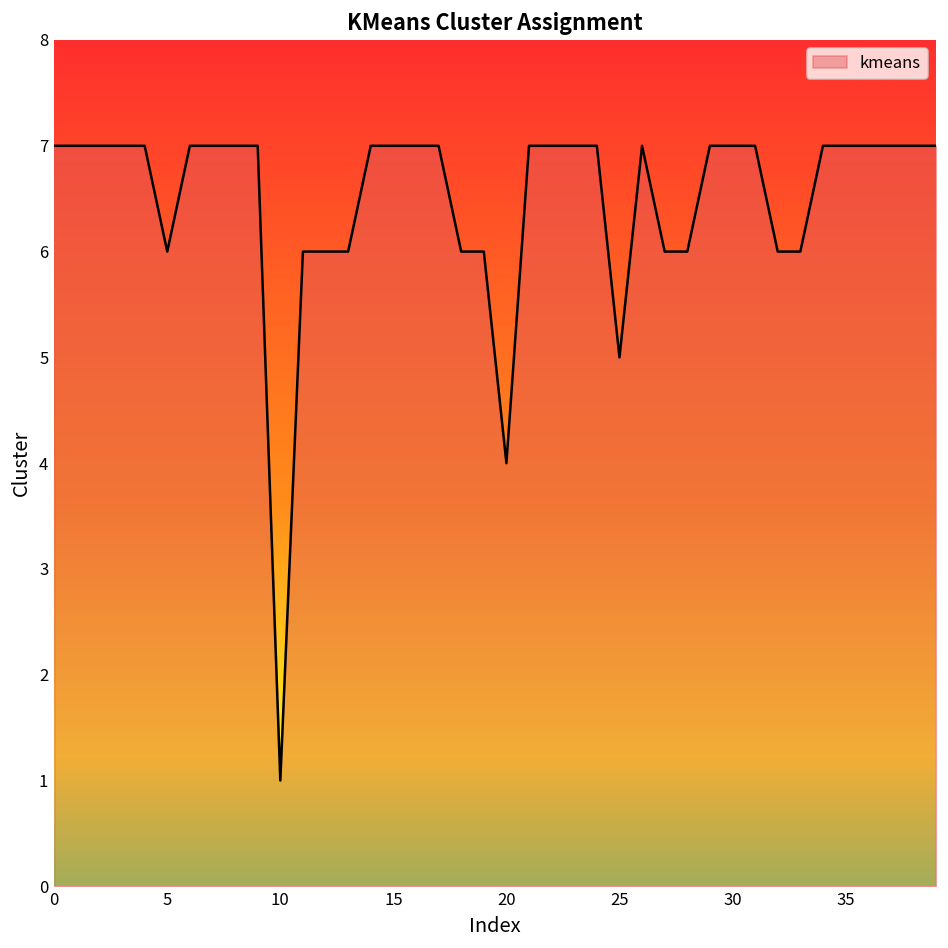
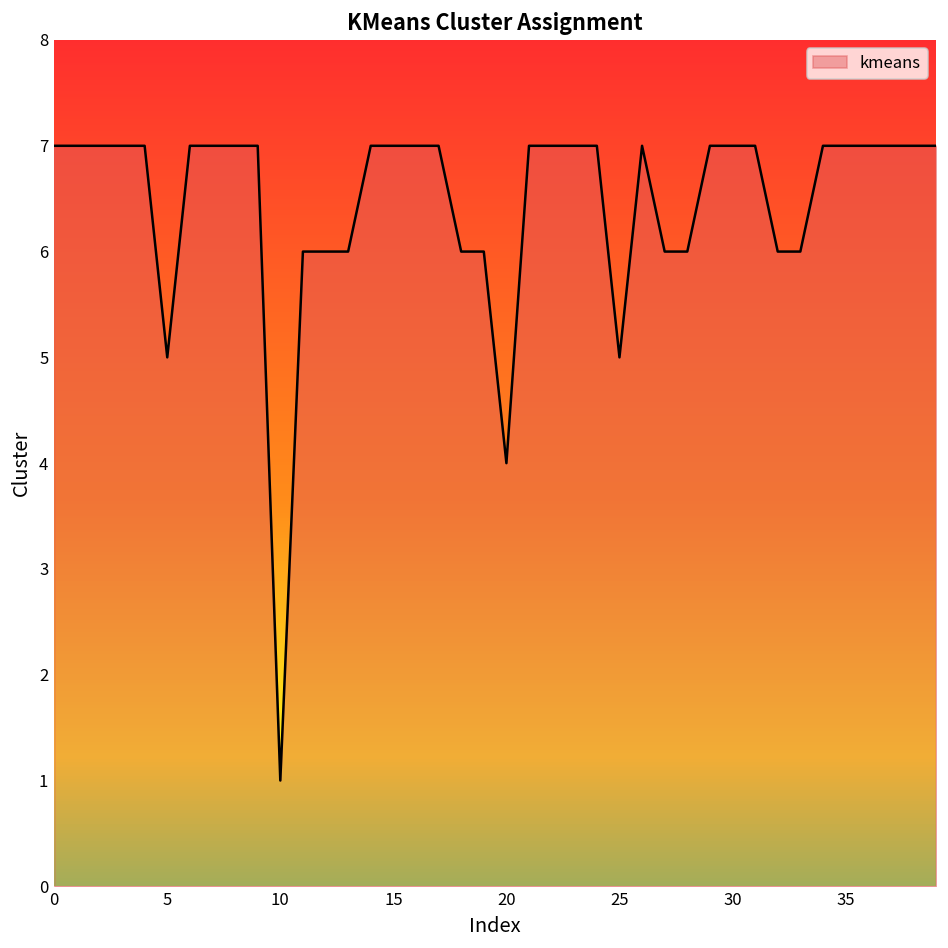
  {
    "0": 7,
-   "5": 6,
+   "5": 5,
    "10": 1,
    "15": 7,
    "20": 4,
    "25": 5,
    "30": 7,
    "35": 7
  }
